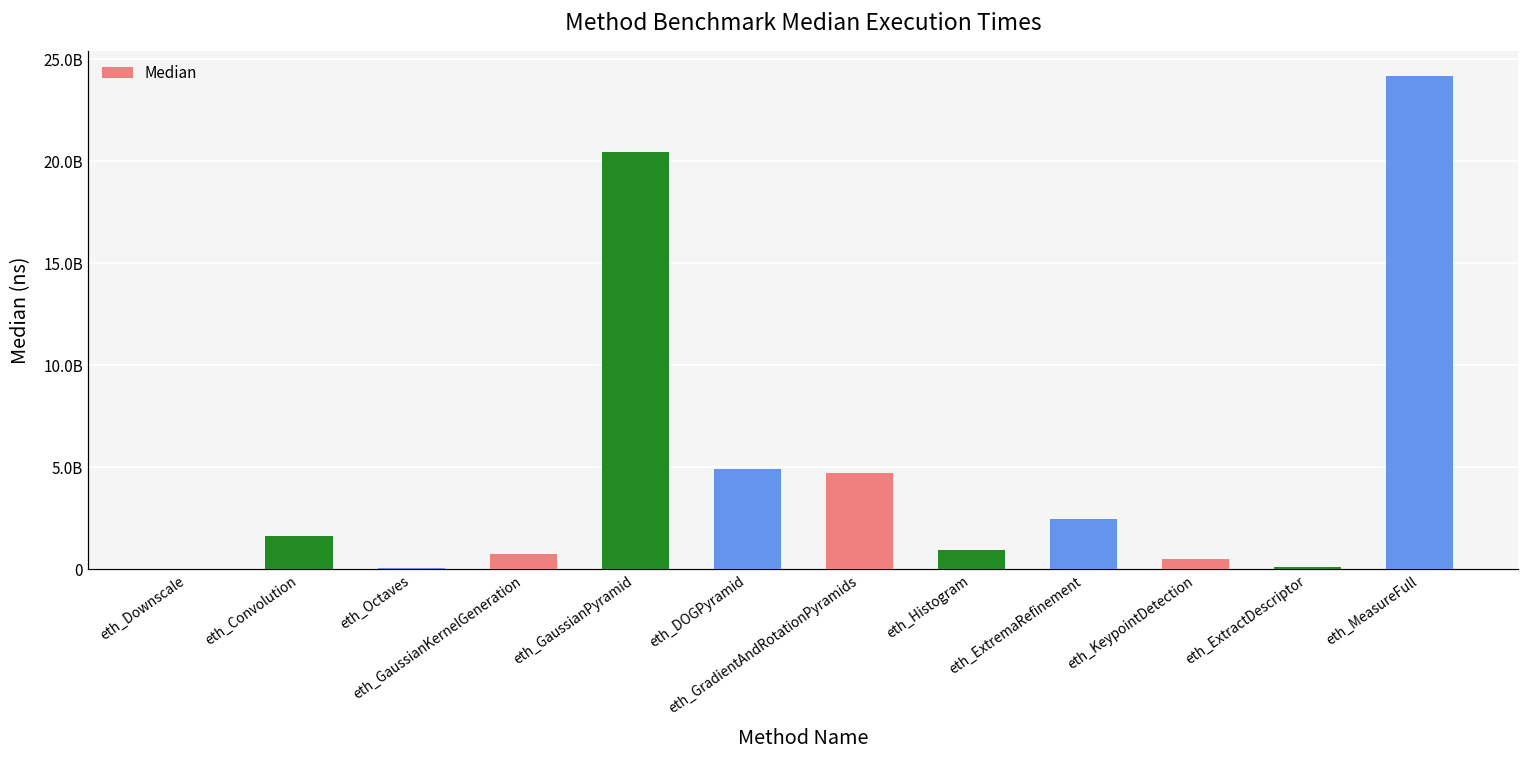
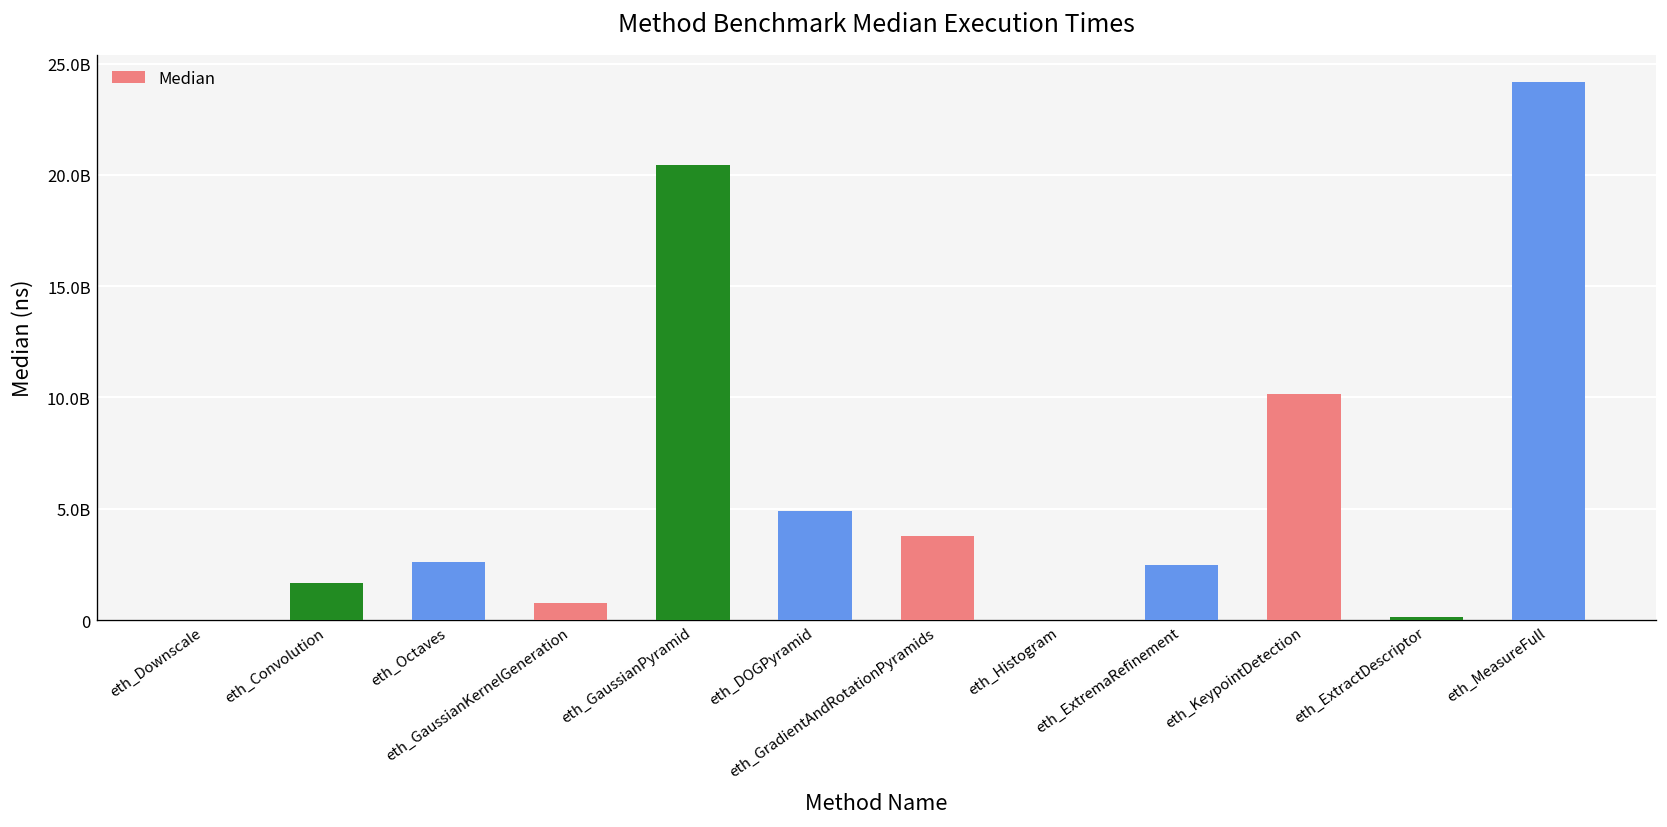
  {
    "eth_Convolution": 1700000000,
-   "eth_Octaves": 100000000,
+   "eth_Octaves": 2600000000,
    "eth_GaussianKernelGeneration": 800000000,
    "eth_GaussianPyramid": 20500000000,
    "eth_DOGPyramid": 4900000000,
-   "eth_GradientAndRotationPyramids": 4700000000,
-   "eth_Histogram": 900000000,
+   "eth_GradientAndRotationPyramids": 3800000000,
+   "eth_Histogram": 0,
    "eth_ExtremaRefinement": 2500000000,
-   "eth_KeypointDetection": 500000000,
+   "eth_KeypointDetection": 10100000000,
    "eth_MeasureFull": 24200000000
  }
